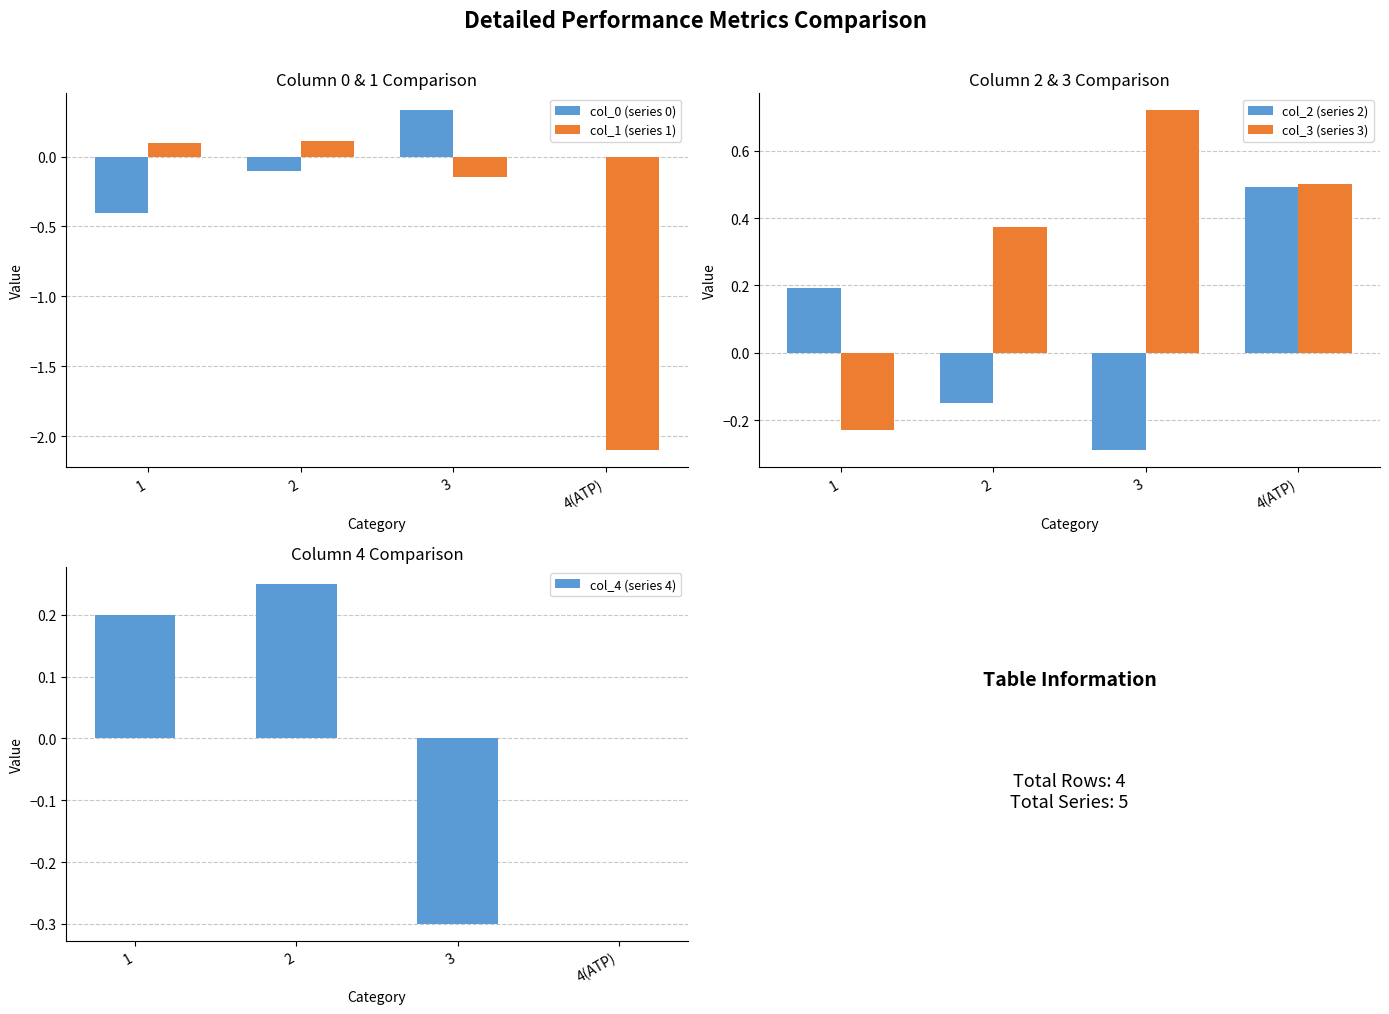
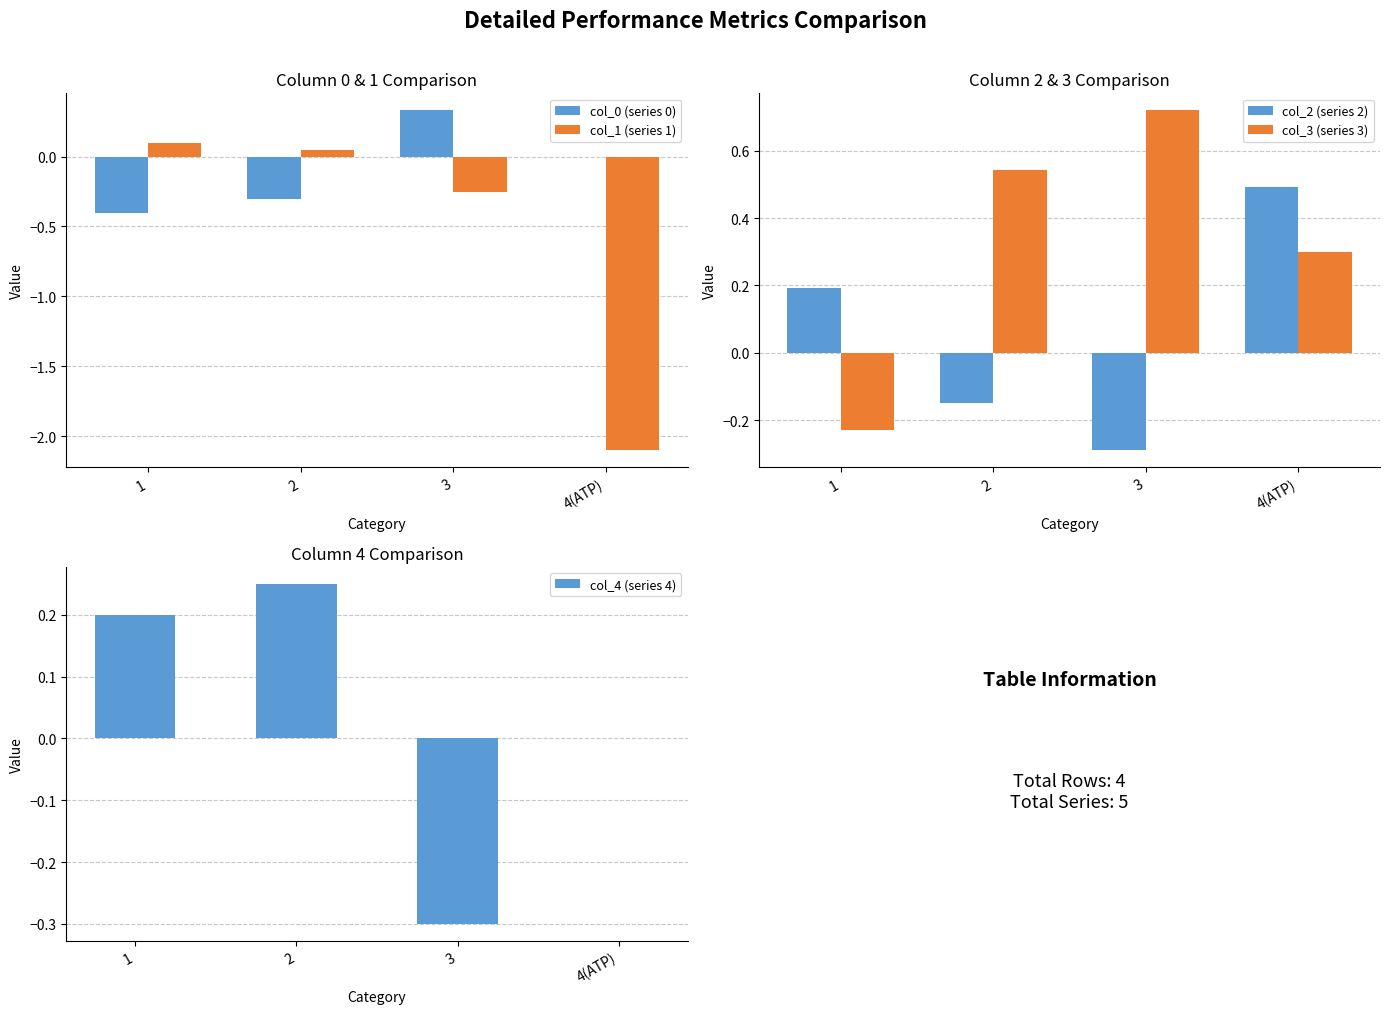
  {
    "Column 0 & 1 Comparison": {
      "col_0 (series 0)": {
        "1": -0.4,
-       "2": -0.1,
+       "2": -0.3,
        "3": 0.33,
        "4(ATP)": 0.0
      },
      "col_1 (series 1)": {
        "1": 0.09,
-       "2": 0.11,
-       "3": -0.15,
+       "2": 0.05,
+       "3": -0.25,
        "4(ATP)": -2.10
      }
    },
    "Column 2 & 3 Comparison": {
      "col_2 (series 2)": {
        "1": 0.19,
        "2": -0.15,
        "3": -0.29,
        "4(ATP)": 0.49
      },
      "col_3 (series 3)": {
        "1": -0.23,
-       "2": 0.38,
+       "2": 0.54,
        "3": 0.72,
-       "4(ATP)": 0.5
+       "4(ATP)": 0.3
      }
    },
    "Column 4 Comparison": {
      "1": 0.20,
      "2": 0.25,
      "3": -0.30,
      "4(ATP)": 0.00
    }
  }
